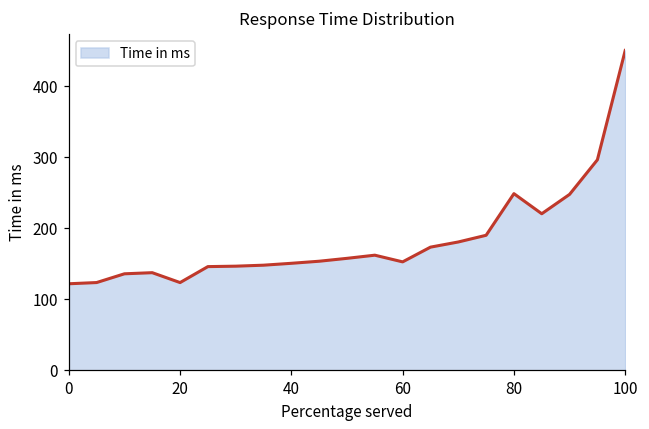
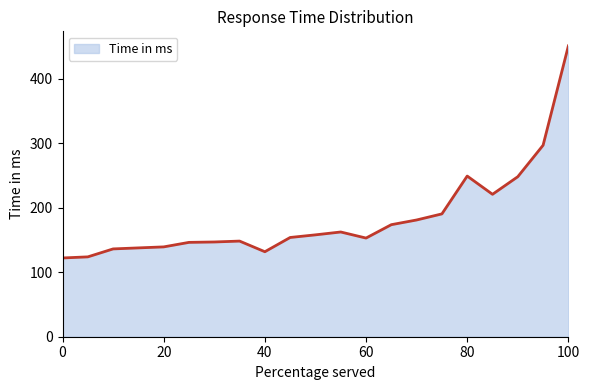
  {
    "0": 120,
-   "20": 120,
-   "40": 150,
+   "20": 140,
+   "40": 130,
    "60": 150,
    "80": 250,
    "100": 450
  }
